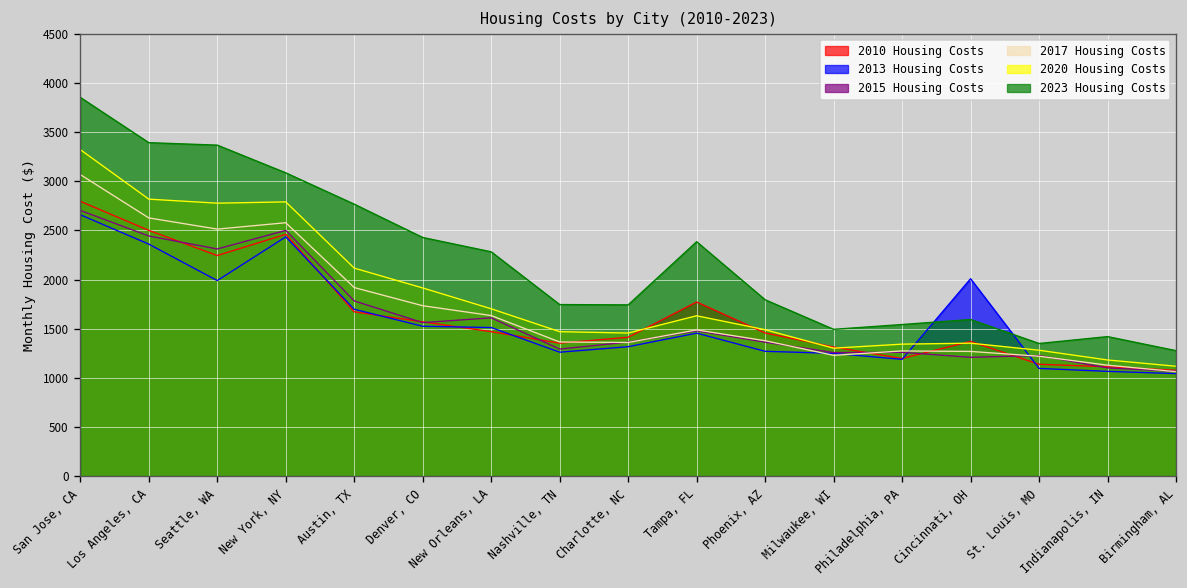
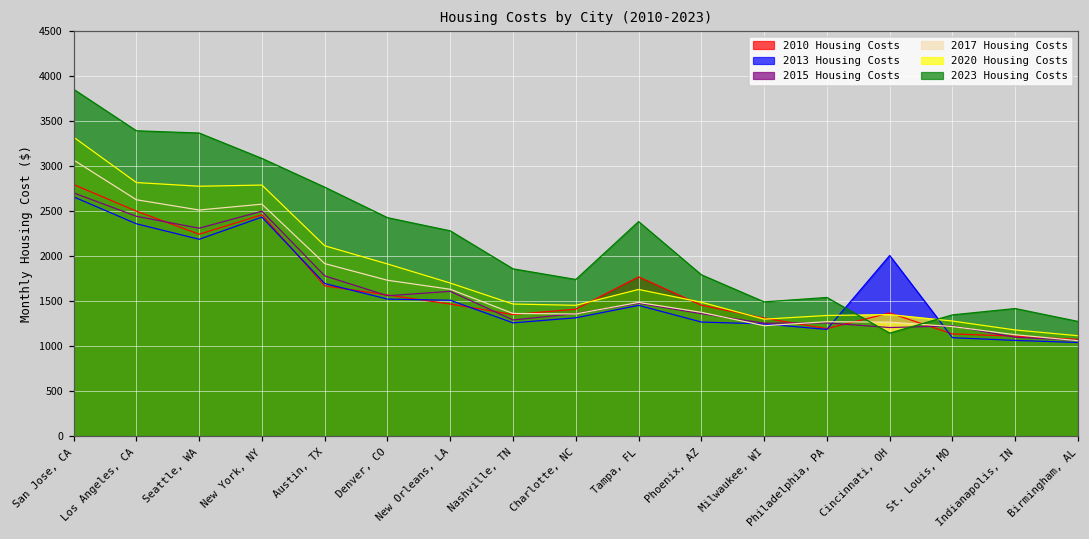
  {
    "2010 Housing Costs": {
      "San Jose, CA": 2800,
      "Los Angeles, CA": 2500,
      "Seattle, WA": 2200,
      "New Orleans, LA": 1500,
      "Charlotte, NC": 1400,
      "Tampa, FL": 1800,
      "Phoenix, AZ": 1500,
      "St. Louis, MO": 1100
    },
    "2013 Housing Costs": {
      "San Jose, CA": 2700,
      "Los Angeles, CA": 2400,
-     "Seattle, WA": 2000,
+     "Seattle, WA": 2200,
      "Denver, CO": 1500,
      "New Orleans, LA": 1500,
      "Nashville, TN": 1300,
      "Charlotte, NC": 1300,
      "Phoenix, AZ": 1300,
      "Cincinnati, OH": 2000,
      "St. Louis, MO": 1100,
      "Indianapolis, IN": 1100
    },
    "2015 Housing Costs": {
      "San Jose, CA": 2700,
      "Los Angeles, CA": 2400,
      "Seattle, WA": 2300,
      "New York, NY": 2500,
      "Austin, TX": 1800,
      "Nashville, TN": 1300,
      "Cincinnati, OH": 1200
    },
    "2017 Housing Costs": {
      "San Jose, CA": 3100,
      "Los Angeles, CA": 2600,
      "Seattle, WA": 2500,
      "New York, NY": 2600,
      "Austin, TX": 1900,
      "Denver, CO": 1700,
      "Cincinnati, OH": 1300
    },
    "2020 Housing Costs": {
      "San Jose, CA": 3300,
      "Los Angeles, CA": 2800,
      "Seattle, WA": 2800,
      "New York, NY": 2800,
      "Austin, TX": 2100,
      "Denver, CO": 1900,
      "New Orleans, LA": 1700,
      "Nashville, TN": 1500,
      "Charlotte, NC": 1500,
      "Tampa, FL": 1600,
      "Phoenix, AZ": 1500,
      "Philadelphia, PA": 1300,
      "St. Louis, MO": 1300,
      "Indianapolis, IN": 1200,
      "Birmingham, AL": 1100
    },
    "2023 Housing Costs": {
      "San Jose, CA": 3900,
      "Los Angeles, CA": 3400,
      "Seattle, WA": 3400,
      "New York, NY": 3100,
      "Austin, TX": 2800,
      "Denver, CO": 2400,
      "New Orleans, LA": 2300,
-     "Nashville, TN": 1700,
+     "Nashville, TN": 1900,
      "Charlotte, NC": 1700,
      "Tampa, FL": 2400,
      "Phoenix, AZ": 1800,
      "Milwaukee, WI": 1500,
      "Philadelphia, PA": 1500,
-     "Cincinnati, OH": 1600,
+     "Cincinnati, OH": 1100,
      "St. Louis, MO": 1400,
      "Indianapolis, IN": 1400,
      "Birmingham, AL": 1300
    }
  }
